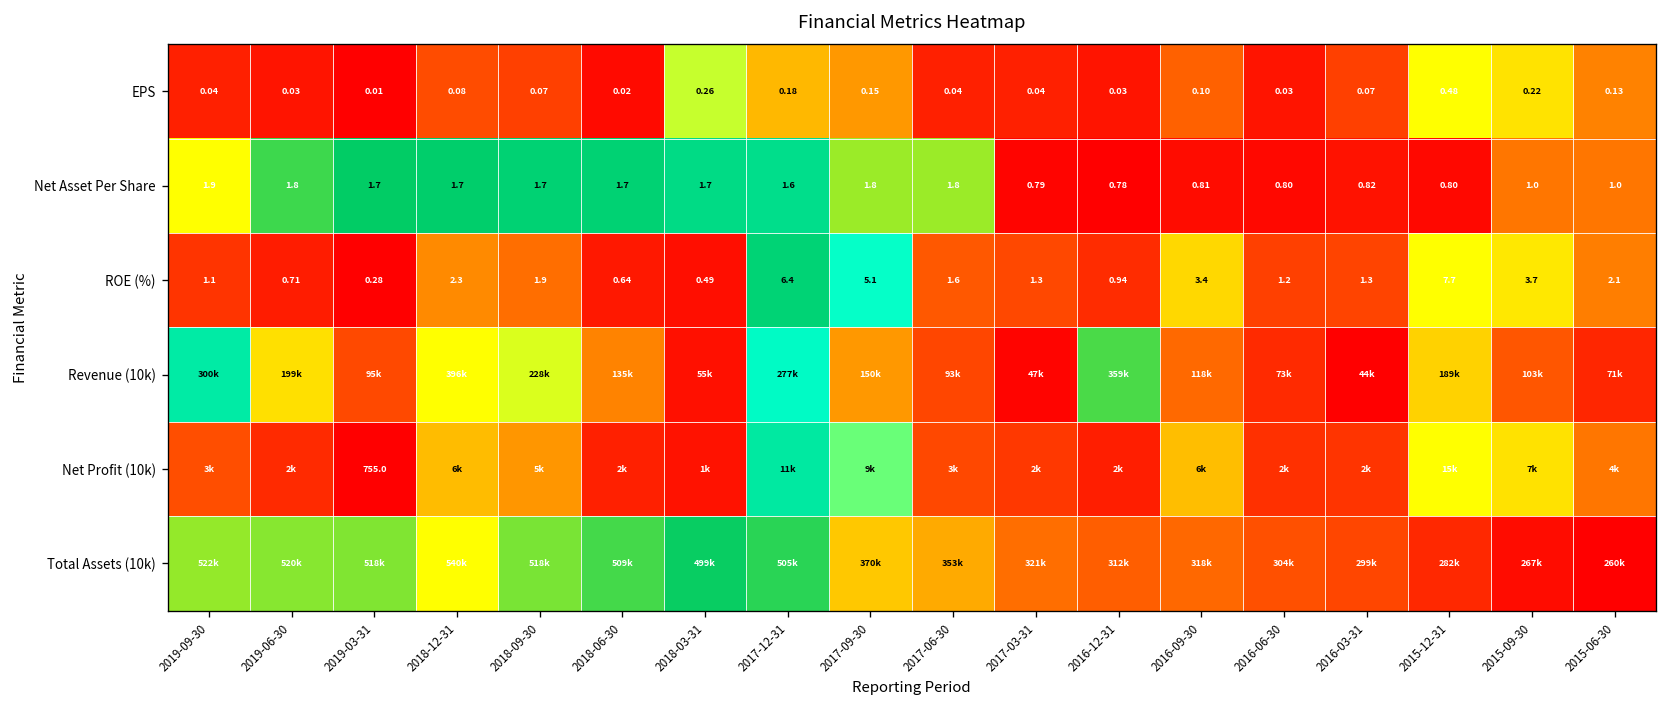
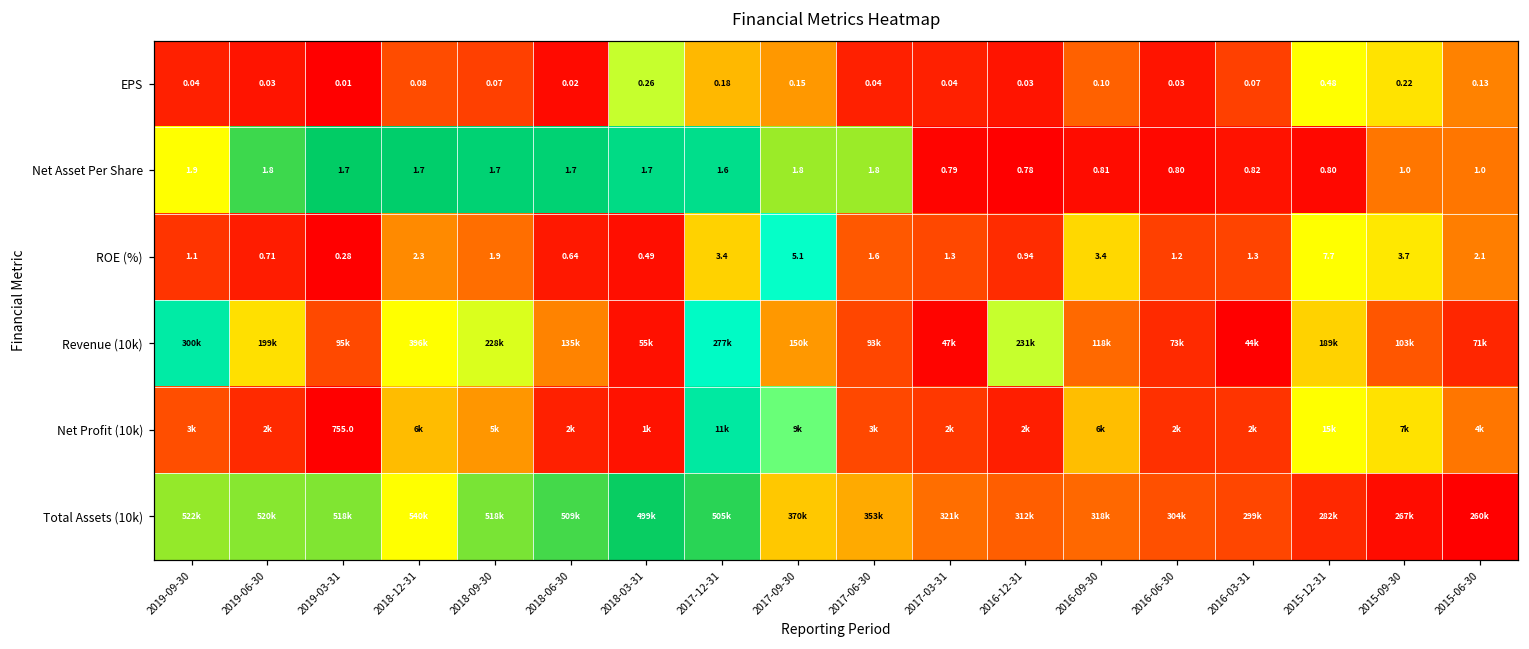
  {
    "EPS": {
      "2019-09-30": "0.04",
      "2019-06-30": "0.03",
      "2019-03-31": "0.01",
      "2018-12-31": "0.08",
      "2018-09-30": "0.07",
      "2018-06-30": "0.02",
      "2018-03-31": "0.26",
      "2017-12-31": "0.18",
      "2017-09-30": "0.15",
      "2017-06-30": "0.04",
      "2017-03-31": "0.04",
      "2016-12-31": "0.03",
      "2016-09-30": "0.10",
      "2016-06-30": "0.03",
      "2016-03-31": "0.07",
      "2015-12-31": "0.48",
      "2015-09-30": "0.22",
      "2015-06-30": "0.13"
    },
    "Net Asset Per Share": {
      "2019-09-30": "1.9",
      "2019-06-30": "1.8",
      "2019-03-31": "1.7",
      "2018-12-31": "1.7",
      "2018-09-30": "1.7",
      "2018-06-30": "1.7",
      "2018-03-31": "1.7",
      "2017-12-31": "1.6",
      "2017-09-30": "1.8",
      "2017-06-30": "1.8",
      "2017-03-31": "0.79",
      "2016-12-31": "0.78",
      "2016-09-30": "0.81",
      "2016-06-30": "0.80",
      "2016-03-31": "0.82",
      "2015-12-31": "0.80",
      "2015-09-30": "1.0",
      "2015-06-30": "1.0"
    },
    "ROE (%)": {
      "2019-09-30": "1.1",
      "2019-06-30": "0.71",
      "2019-03-31": "0.28",
      "2018-12-31": "2.3",
      "2018-09-30": "1.9",
      "2018-06-30": "0.64",
      "2018-03-31": "0.49",
-     "2017-12-31": "6.4",
+     "2017-12-31": "3.4",
      "2017-09-30": "5.1",
      "2017-06-30": "1.6",
      "2017-03-31": "1.3",
      "2016-12-31": "0.94",
      "2016-09-30": "3.4",
      "2016-06-30": "1.2",
      "2016-03-31": "1.3",
      "2015-12-31": "7.7",
      "2015-09-30": "3.7",
      "2015-06-30": "2.1"
    },
    "Revenue (10k)": {
      "2019-09-30": "300k",
      "2019-06-30": "199k",
      "2019-03-31": "95k",
      "2018-12-31": "396k",
      "2018-09-30": "228k",
      "2018-06-30": "135k",
      "2018-03-31": "55k",
      "2017-12-31": "277k",
      "2017-09-30": "150k",
      "2017-06-30": "93k",
      "2017-03-31": "47k",
-     "2016-12-31": "359k",
+     "2016-12-31": "231k",
      "2016-09-30": "118k",
      "2016-06-30": "73k",
      "2016-03-31": "44k",
      "2015-12-31": "189k",
      "2015-09-30": "103k",
      "2015-06-30": "71k"
    },
    "Net Profit (10k)": {
      "2019-09-30": "3k",
      "2019-06-30": "2k",
      "2019-03-31": "755.0",
      "2018-12-31": "6k",
      "2018-09-30": "5k",
      "2018-06-30": "2k",
      "2018-03-31": "1k",
      "2017-12-31": "11k",
      "2017-09-30": "9k",
      "2017-06-30": "3k",
      "2017-03-31": "2k",
      "2016-12-31": "2k",
      "2016-09-30": "6k",
      "2016-06-30": "2k",
      "2016-03-31": "2k",
      "2015-12-31": "15k",
      "2015-09-30": "7k",
      "2015-06-30": "4k"
    },
    "Total Assets (10k)": {
      "2019-09-30": "522k",
      "2019-06-30": "520k",
      "2019-03-31": "518k",
      "2018-12-31": "540k",
      "2018-09-30": "518k",
      "2018-06-30": "509k",
      "2018-03-31": "499k",
      "2017-12-31": "505k",
      "2017-09-30": "370k",
      "2017-06-30": "353k",
      "2017-03-31": "321k",
      "2016-12-31": "312k",
      "2016-09-30": "318k",
      "2016-06-30": "304k",
      "2016-03-31": "299k",
      "2015-12-31": "282k",
      "2015-09-30": "267k",
      "2015-06-30": "260k"
    }
  }
